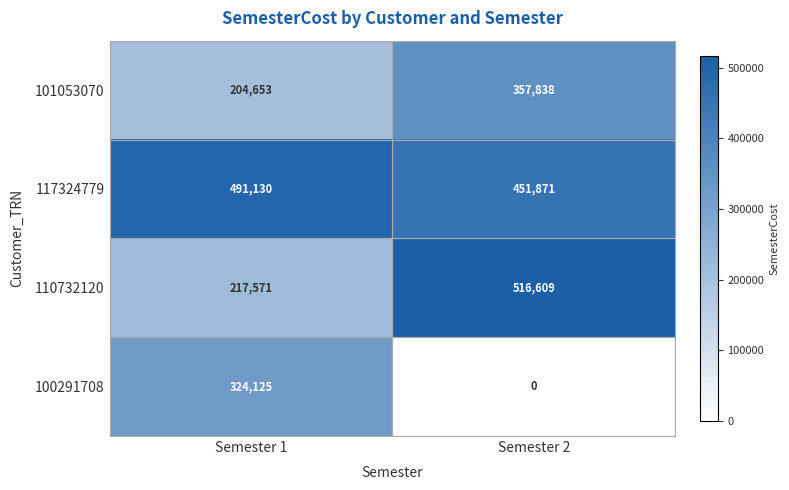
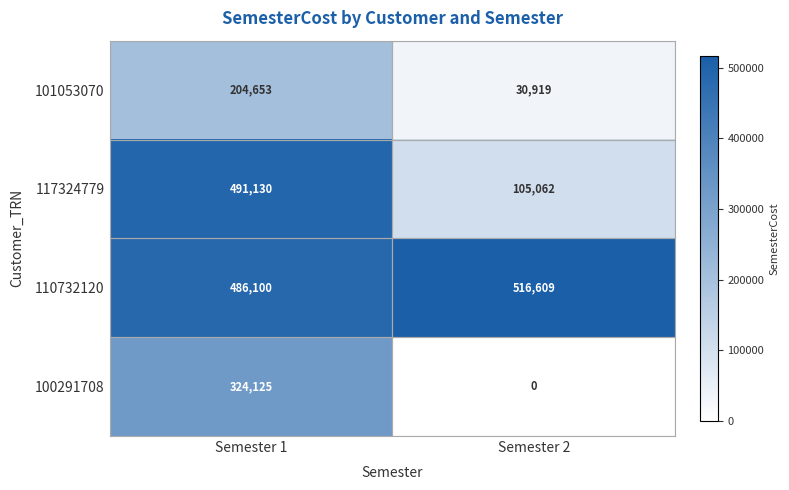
  {
    "101053070": {
      "Semester 1": "204,653",
-     "Semester 2": "357,838"
+     "Semester 2": "30,919"
    },
    "117324779": {
      "Semester 1": "491,130",
-     "Semester 2": "451,871"
+     "Semester 2": "105,062"
    },
    "110732120": {
-     "Semester 1": "217,571",
+     "Semester 1": "486,100",
      "Semester 2": "516,609"
    },
    "100291708": {
      "Semester 1": "324,125",
      "Semester 2": "0"
    }
  }
